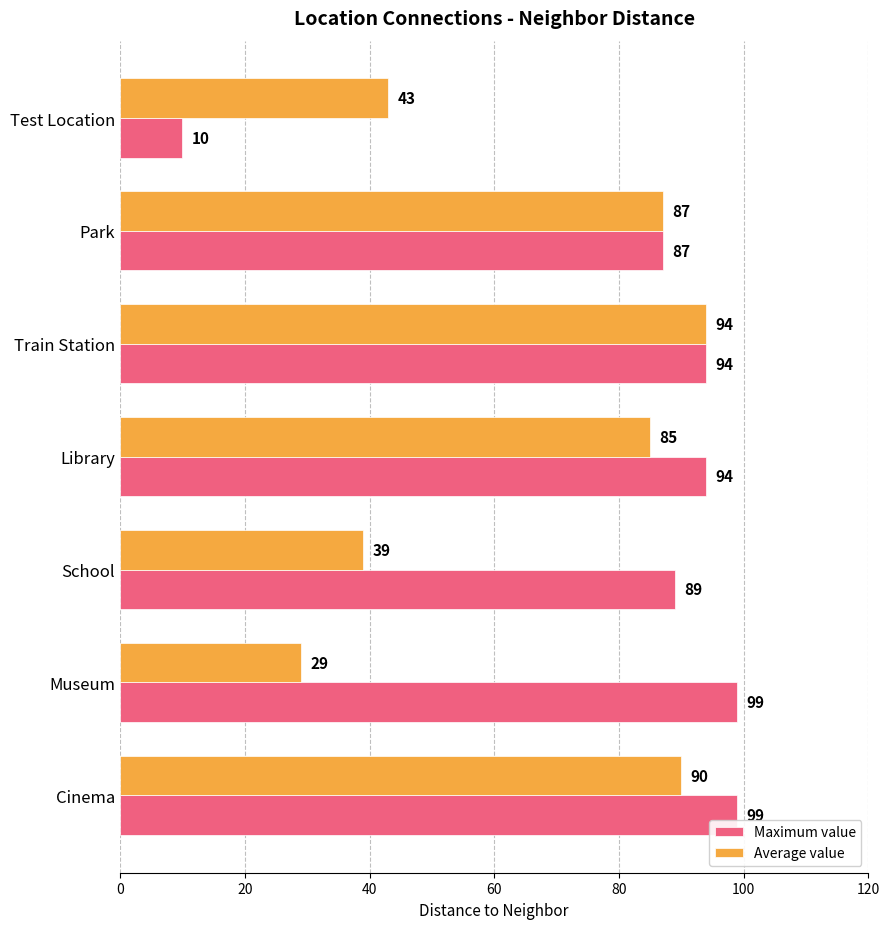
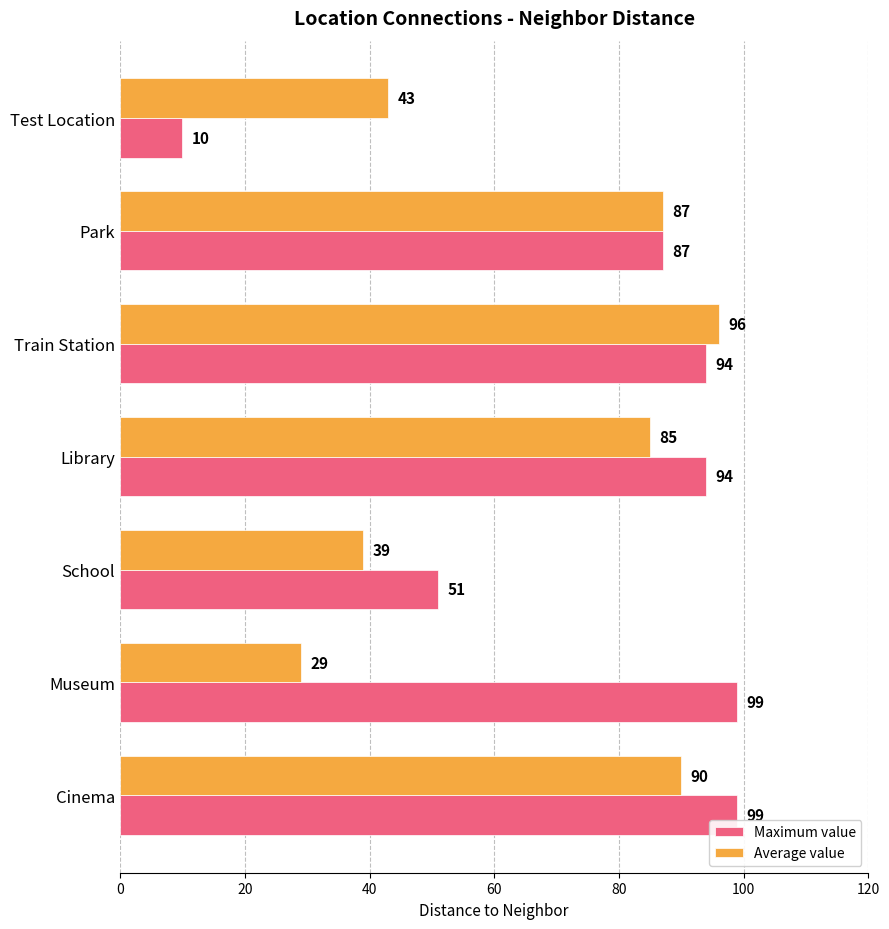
  {
    "Maximum value": {
      "Test Location": 10,
      "Park": 87,
      "Train Station": 94,
      "Library": 94,
-     "School": 89,
+     "School": 51,
      "Museum": 99
    },
    "Average value": {
      "Test Location": 43,
      "Park": 87,
-     "Train Station": 94,
+     "Train Station": 96,
      "Library": 85,
      "School": 39,
      "Museum": 29,
      "Cinema": 90
    }
  }
